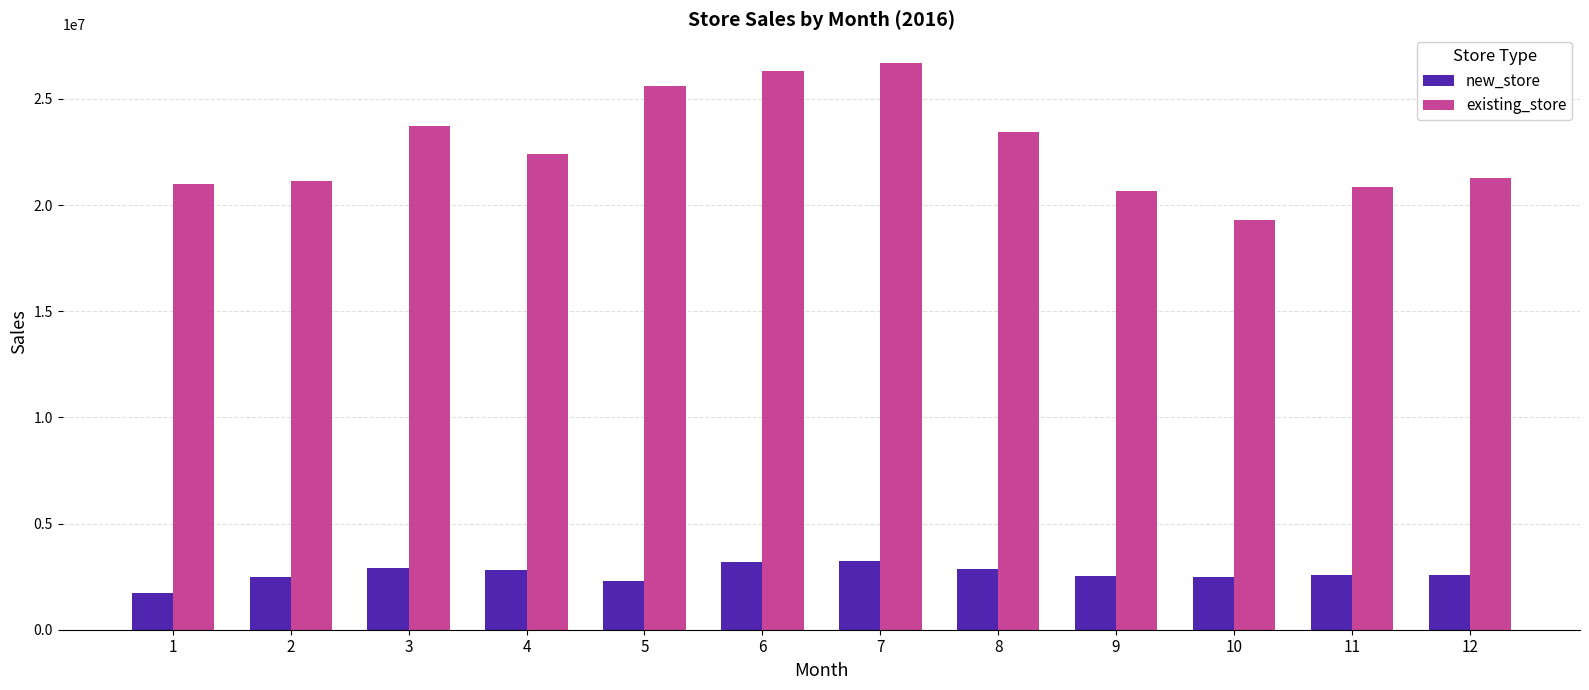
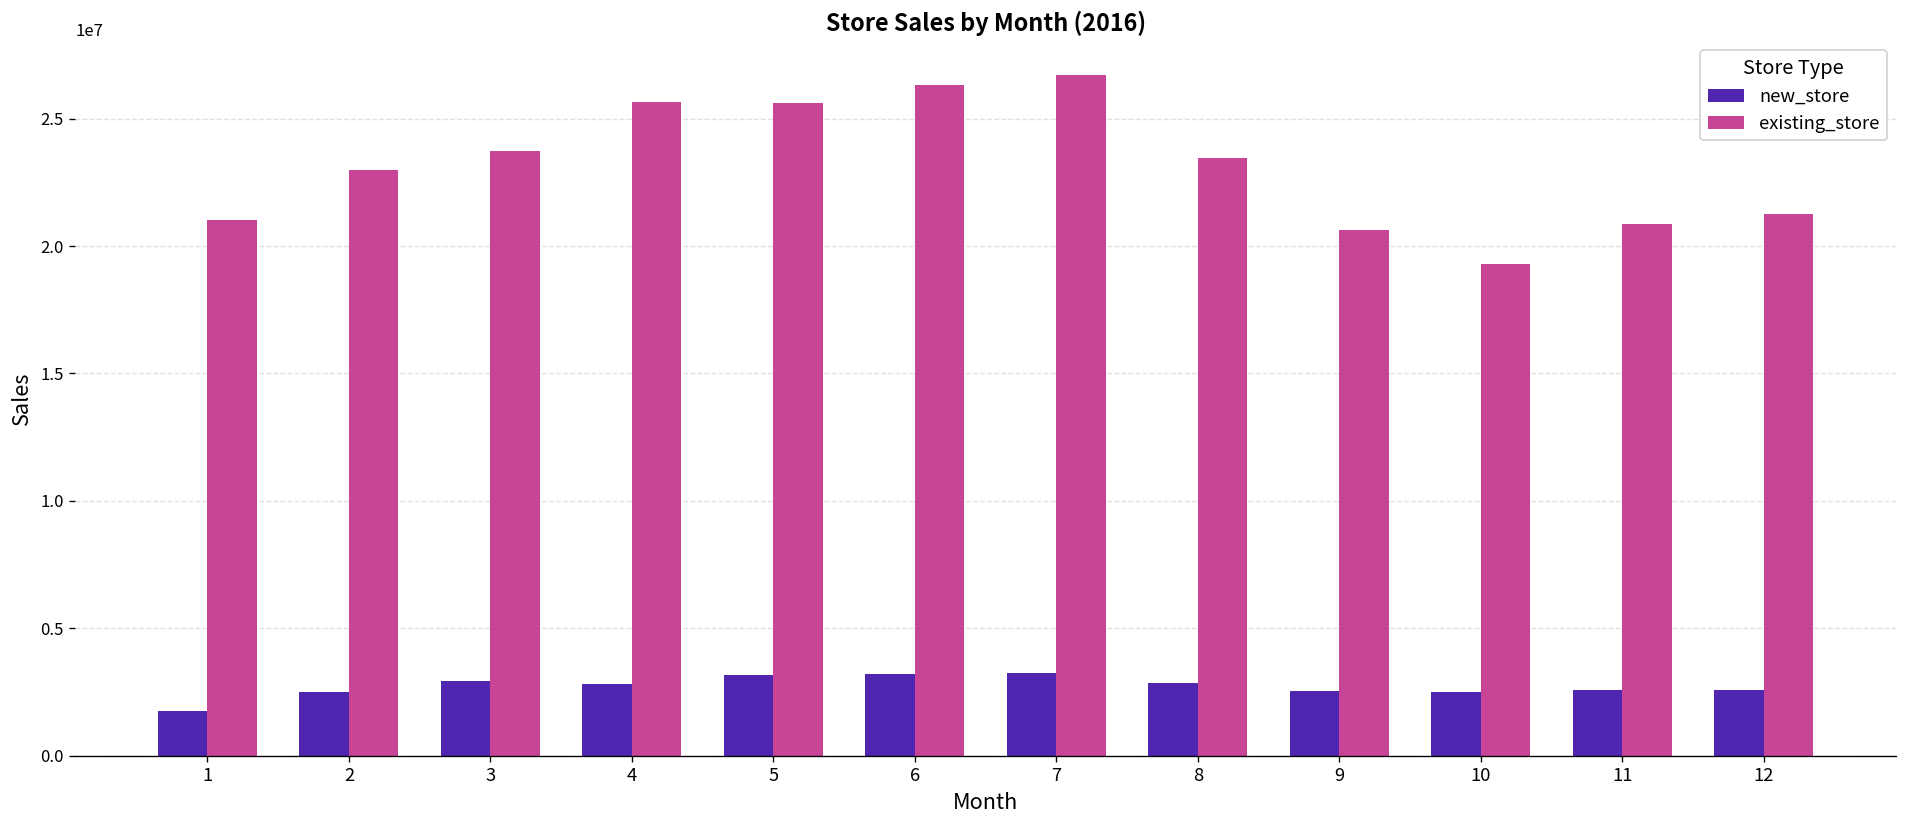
  {
    "new_store": {
      "1": 1800000,
      "2": 2500000,
      "3": 2900000,
      "4": 2800000,
-     "5": 2300000,
+     "5": 3200000,
      "6": 3200000,
      "7": 3200000,
      "8": 2900000,
      "9": 2500000,
      "10": 2500000,
      "11": 2600000,
      "12": 2600000
    },
    "existing_store": {
      "1": 21000000,
-     "2": 21100000,
+     "2": 23000000,
      "3": 23700000,
-     "4": 22400000,
+     "4": 25600000,
      "5": 25600000,
      "6": 26300000,
      "7": 26700000,
      "8": 23400000,
      "9": 20600000,
      "10": 19300000,
      "11": 20900000,
      "12": 21300000
    }
  }
